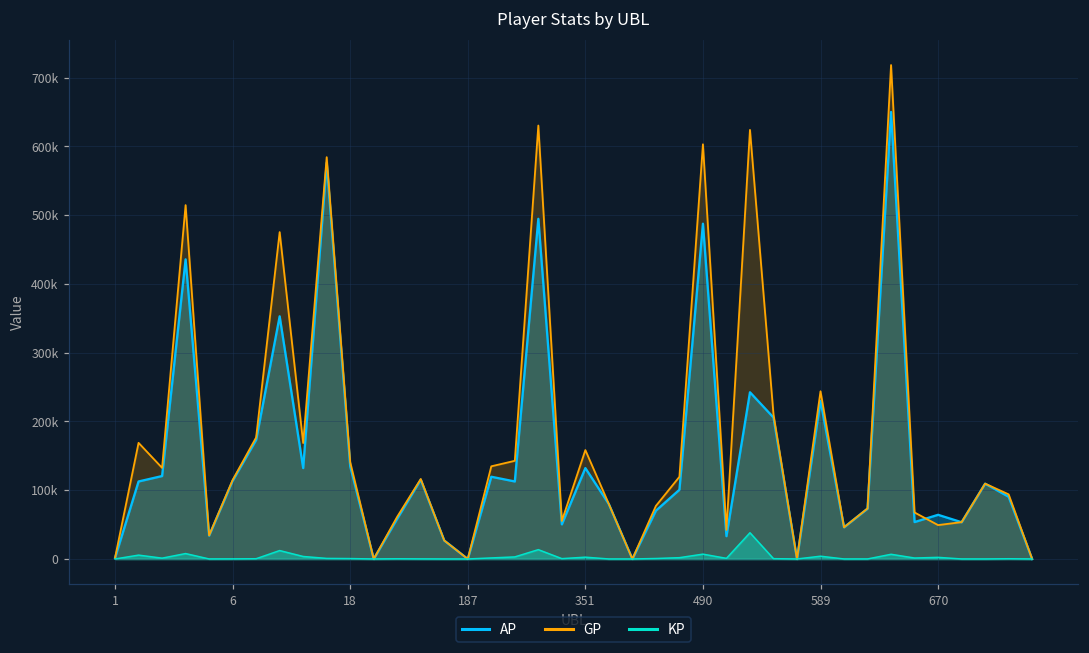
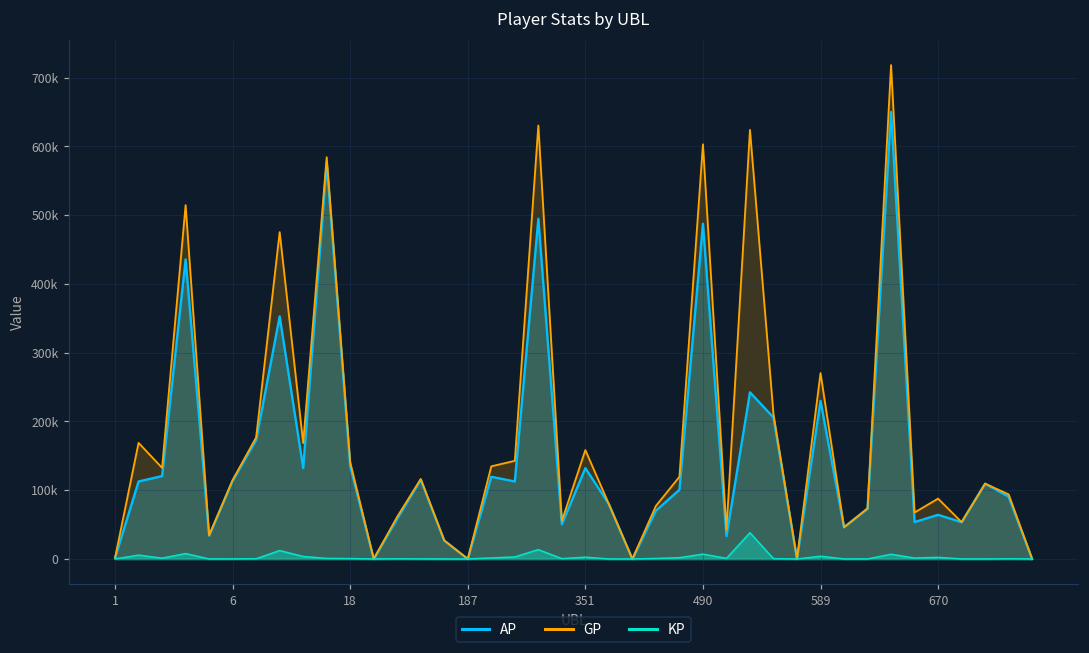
  {
    "GP": {
      "351": 160000,
      "490": 600000,
-     "589": 240000,
-     "670": 50000
+     "589": 270000,
+     "670": 90000
    }
  }
